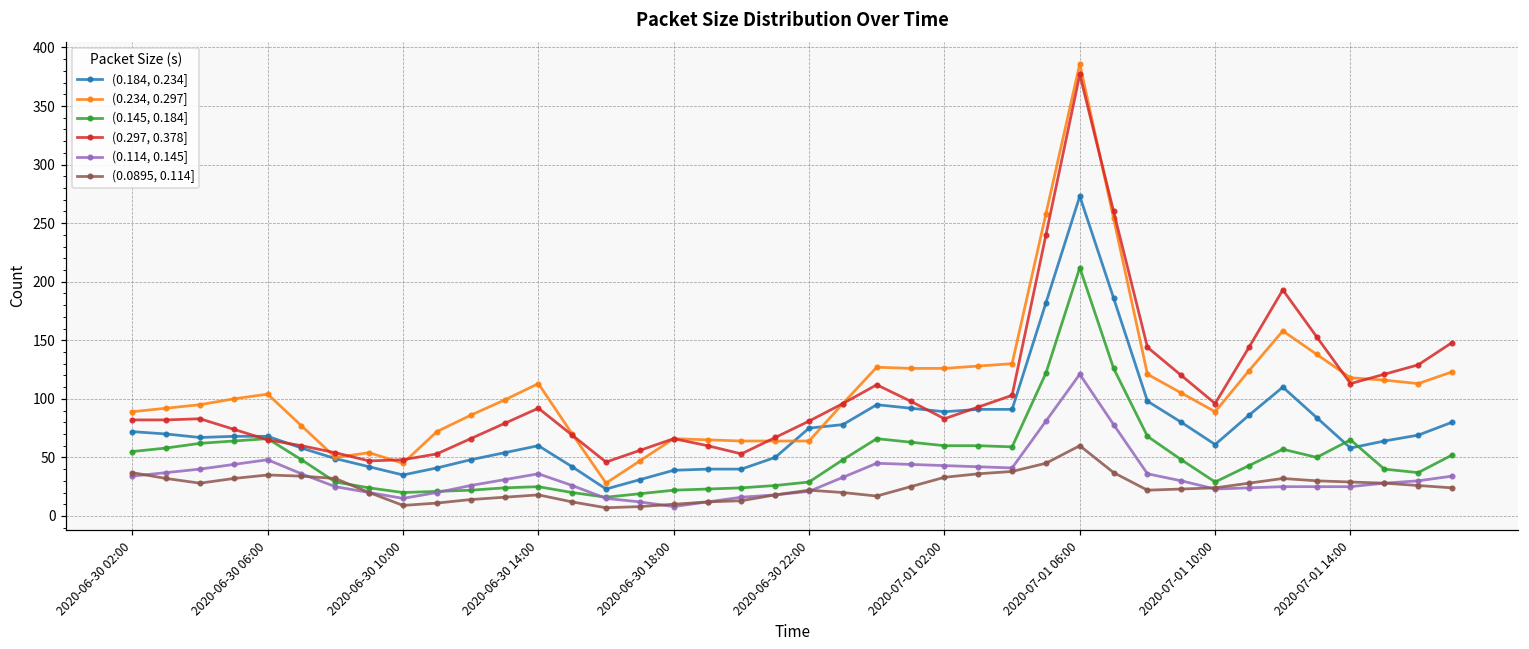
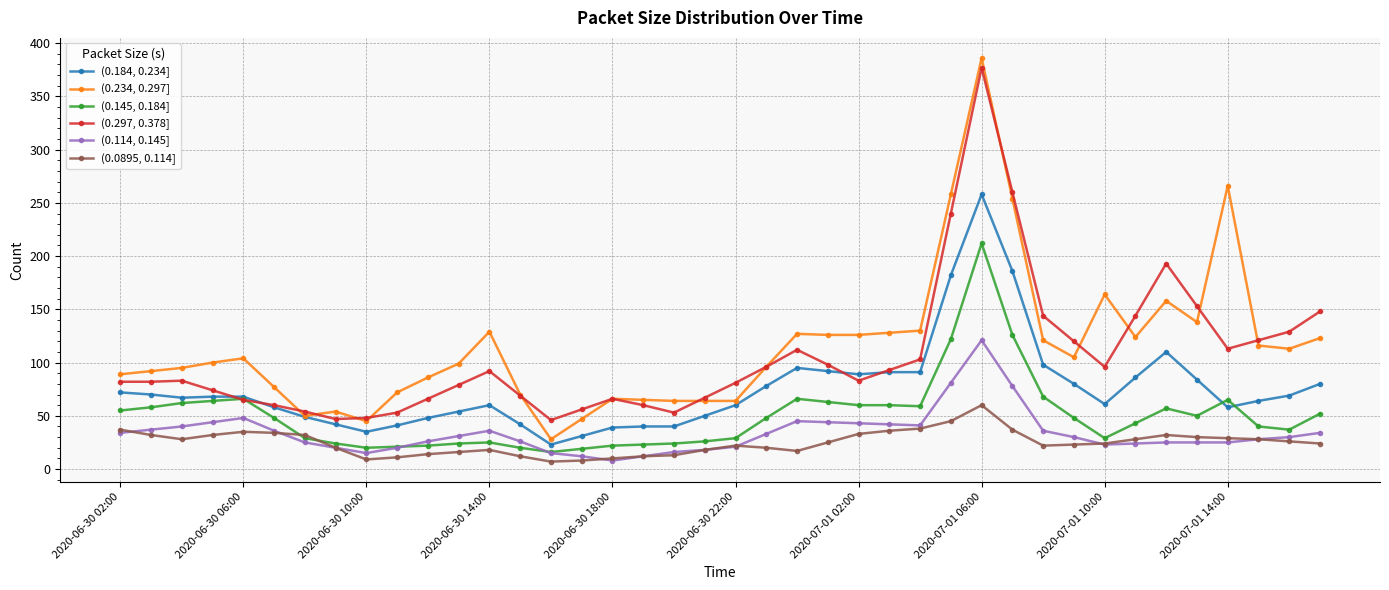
  {
    "(0.184, 0.234]": {
      "2020-06-30 02:00": 72,
      "2020-06-30 10:00": 35,
      "2020-06-30 14:00": 60,
      "2020-06-30 18:00": 39,
-     "2020-06-30 22:00": 75,
+     "2020-06-30 22:00": 60,
      "2020-07-01 02:00": 89,
-     "2020-07-01 06:00": 273,
+     "2020-07-01 06:00": 258,
      "2020-07-01 10:00": 61,
      "2020-07-01 14:00": 58
    },
    "(0.234, 0.297]": {
      "2020-06-30 02:00": 89,
      "2020-06-30 06:00": 104,
      "2020-06-30 10:00": 45,
-     "2020-06-30 14:00": 113,
+     "2020-06-30 14:00": 129,
      "2020-06-30 22:00": 64,
      "2020-07-01 02:00": 126,
      "2020-07-01 06:00": 386,
-     "2020-07-01 10:00": 89,
-     "2020-07-01 14:00": 118
+     "2020-07-01 10:00": 164,
+     "2020-07-01 14:00": 266
    },
    "(0.145, 0.184]": {
      "2020-06-30 02:00": 55,
      "2020-06-30 10:00": 20,
      "2020-06-30 14:00": 25,
      "2020-06-30 18:00": 22,
      "2020-06-30 22:00": 29,
      "2020-07-01 02:00": 60,
      "2020-07-01 06:00": 212,
      "2020-07-01 10:00": 29,
      "2020-07-01 14:00": 65
    },
    "(0.297, 0.378]": {
      "2020-06-30 02:00": 82,
      "2020-06-30 10:00": 48,
      "2020-06-30 14:00": 92,
      "2020-06-30 22:00": 81,
      "2020-07-01 02:00": 83,
      "2020-07-01 06:00": 377,
      "2020-07-01 10:00": 96,
      "2020-07-01 14:00": 113
    },
    "(0.114, 0.145]": {
      "2020-06-30 02:00": 34,
      "2020-06-30 06:00": 48,
      "2020-06-30 10:00": 15,
      "2020-06-30 14:00": 36,
      "2020-07-01 02:00": 43,
      "2020-07-01 06:00": 121,
      "2020-07-01 14:00": 25
    },
    "(0.0895, 0.114]": {
      "2020-06-30 02:00": 37,
      "2020-06-30 06:00": 35,
      "2020-06-30 10:00": 9,
      "2020-06-30 14:00": 18,
      "2020-07-01 02:00": 33,
      "2020-07-01 06:00": 60,
      "2020-07-01 14:00": 29
    }
  }
